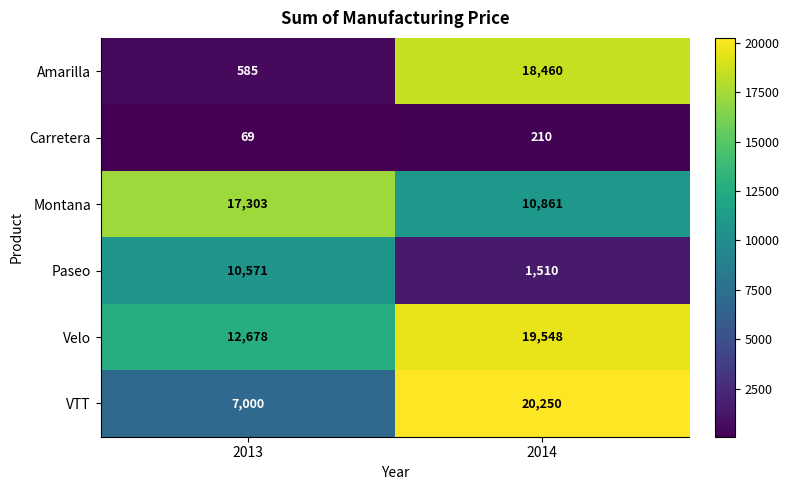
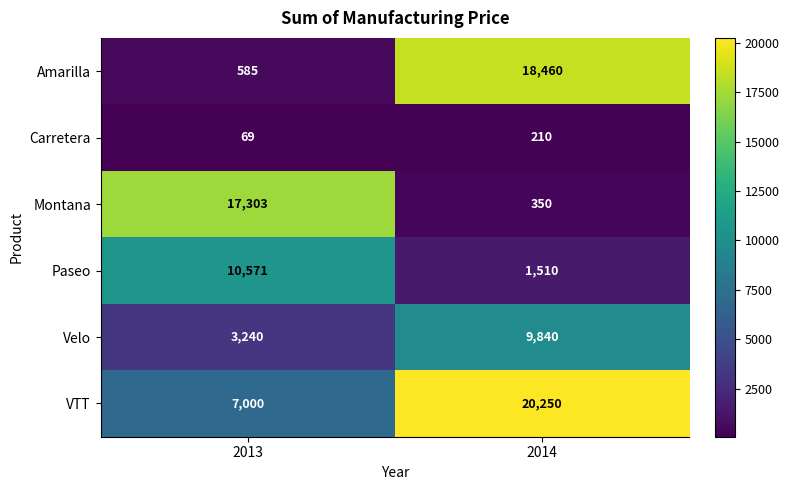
  {
    "Amarilla": {
      "2013": "585",
      "2014": "18,460"
    },
    "Carretera": {
      "2013": "69",
      "2014": "210"
    },
    "Montana": {
      "2013": "17,303",
-     "2014": "10,861"
+     "2014": "350"
    },
    "Paseo": {
      "2013": "10,571",
      "2014": "1,510"
    },
    "Velo": {
-     "2013": "12,678",
-     "2014": "19,548"
+     "2013": "3,240",
+     "2014": "9,840"
    },
    "VTT": {
      "2013": "7,000",
      "2014": "20,250"
    }
  }
